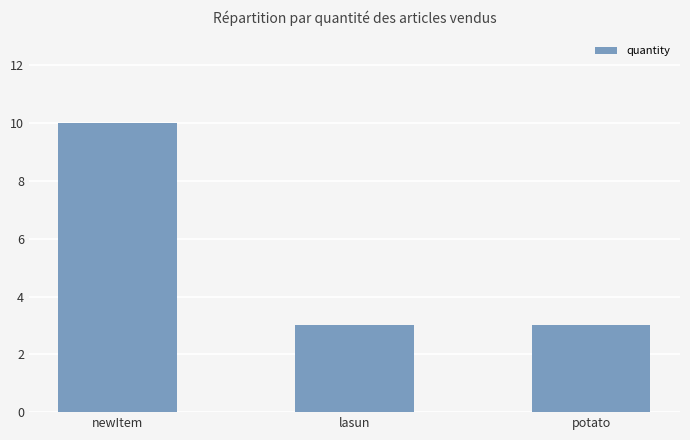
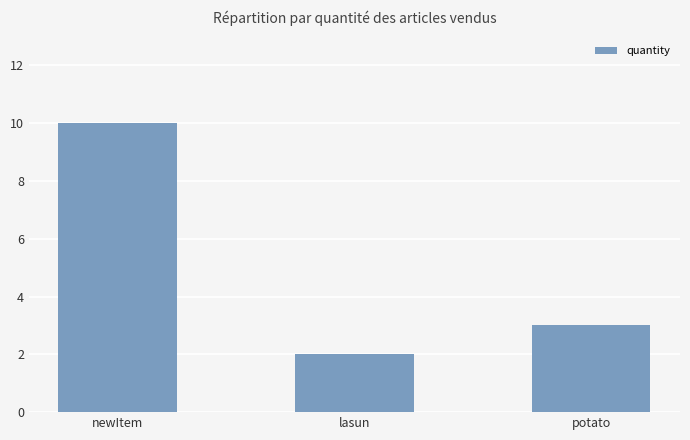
  {
    "newItem": 10,
-   "lasun": 3,
+   "lasun": 2,
    "potato": 3
  }
